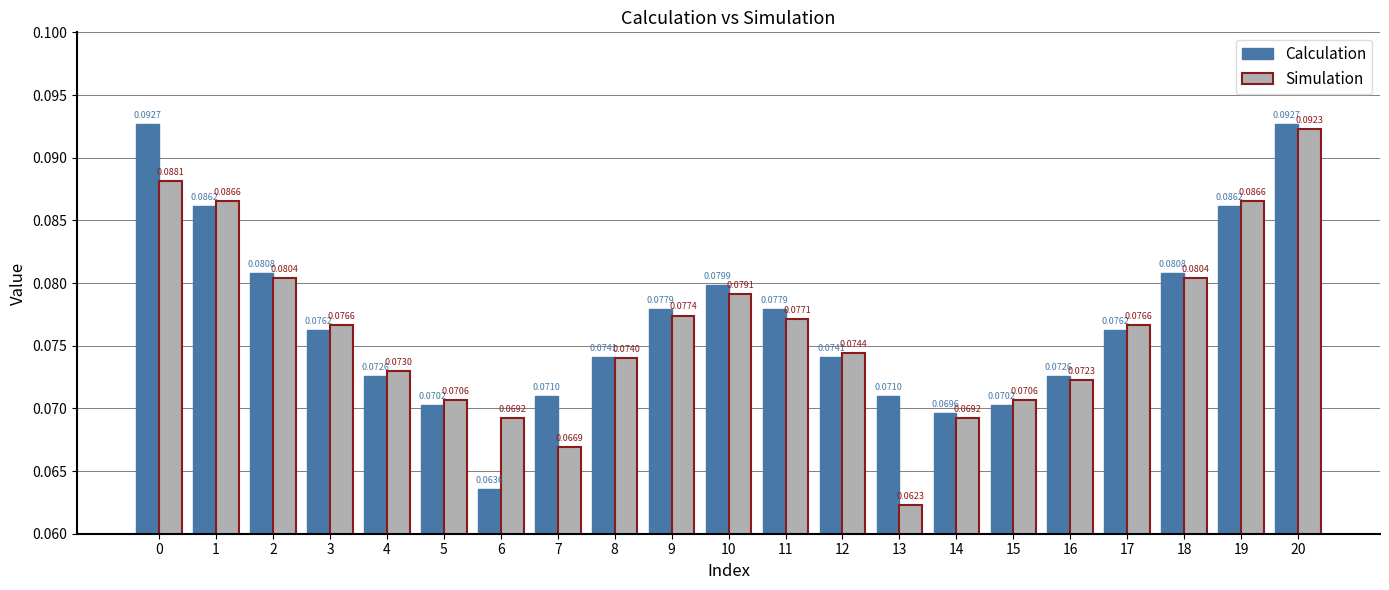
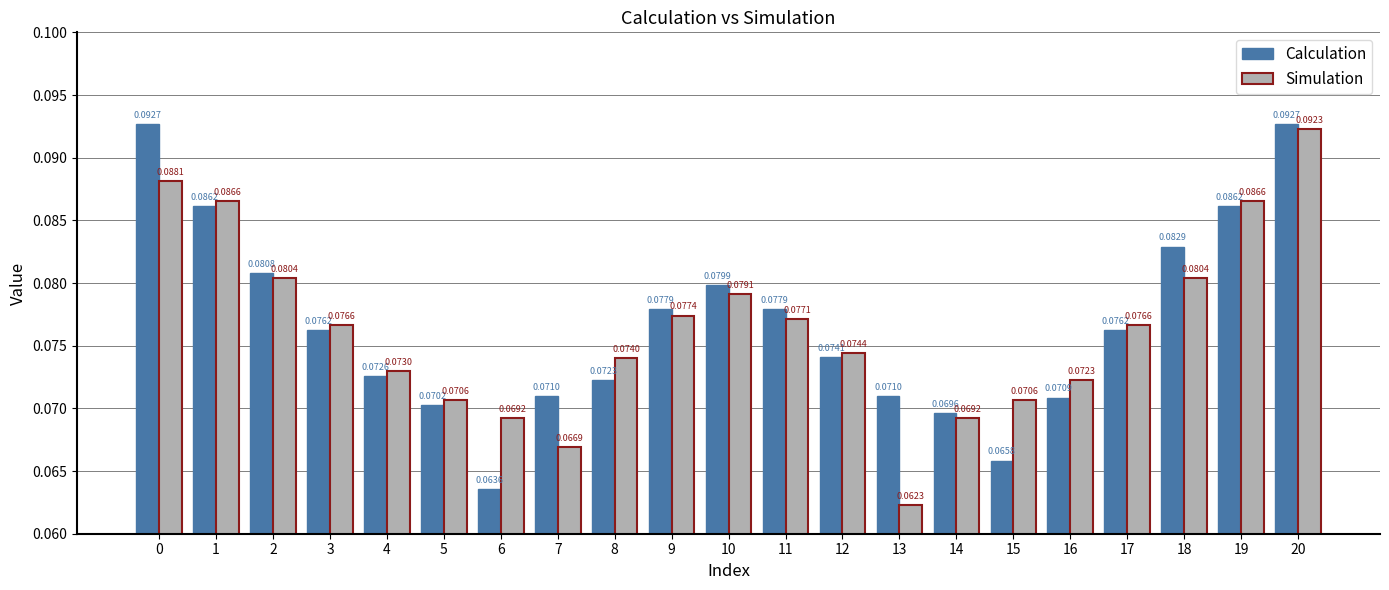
  {
    "Calculation": {
      "0": 0.0927,
      "1": 0.0862,
      "2": 0.0808,
      "3": 0.0762,
      "4": 0.0726,
      "5": 0.0702,
      "6": 0.0636,
      "7": 0.0710,
-     "8": 0.0741,
+     "8": 0.0723,
      "9": 0.0779,
      "10": 0.0799,
      "11": 0.0779,
      "12": 0.0741,
      "13": 0.0710,
      "14": 0.0696,
-     "15": 0.0702,
-     "16": 0.0726,
+     "15": 0.0658,
+     "16": 0.0709,
      "17": 0.0762,
-     "18": 0.0808,
+     "18": 0.0829,
      "19": 0.0862,
      "20": 0.0927
    },
    "Simulation": {
      "0": 0.0881,
      "1": 0.0866,
      "2": 0.0804,
      "3": 0.0766,
      "4": 0.0730,
      "5": 0.0706,
      "6": 0.0692,
      "7": 0.0669,
      "9": 0.0774,
      "10": 0.0791,
      "11": 0.0771,
      "12": 0.0744,
      "13": 0.0623,
      "14": 0.0692,
      "15": 0.0706,
      "16": 0.0723,
      "17": 0.0766,
      "18": 0.0804,
      "19": 0.0866,
      "20": 0.0923
    }
  }
